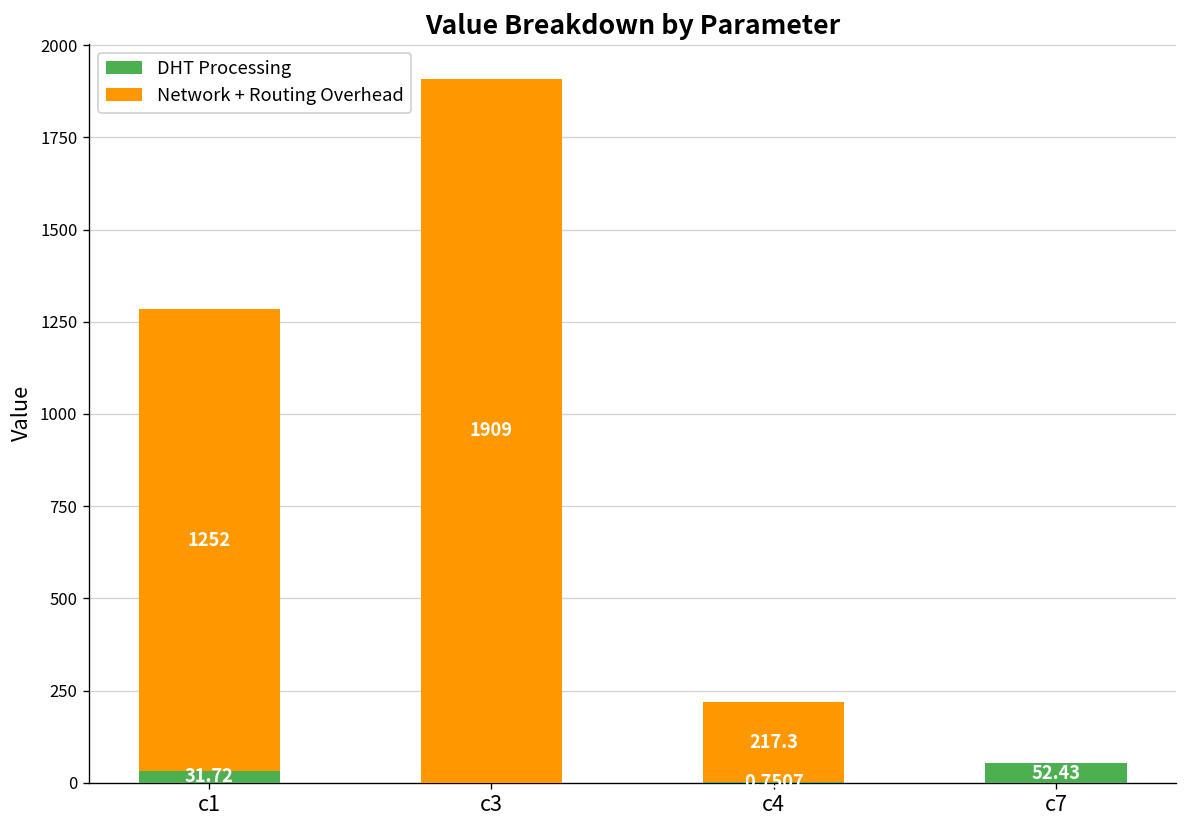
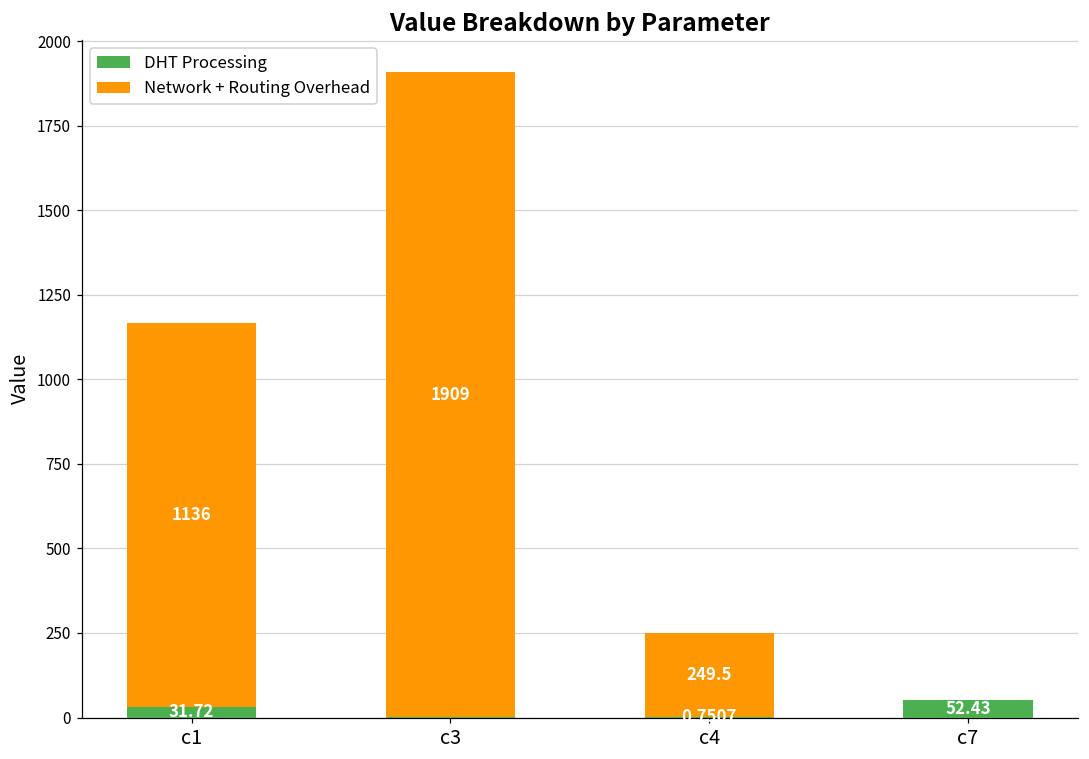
  {
    "DHT Processing": {
      "c1": 31.72,
      "c7": 52.43
    },
    "Network + Routing Overhead": {
-     "c1": 1252,
+     "c1": 1136,
      "c3": 1909,
-     "c4": 217.3
+     "c4": 249.5
    }
  }
